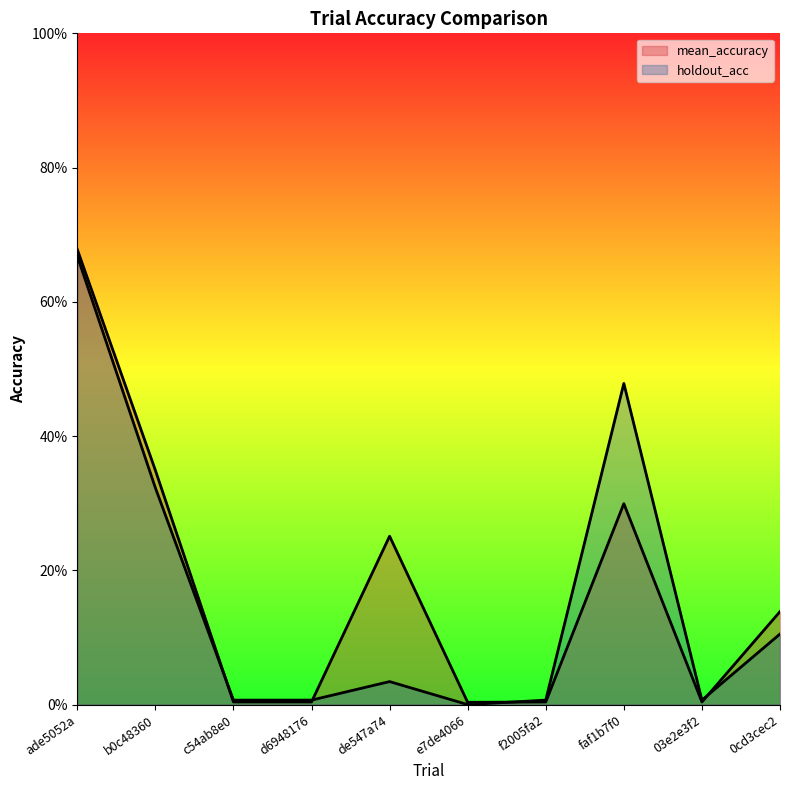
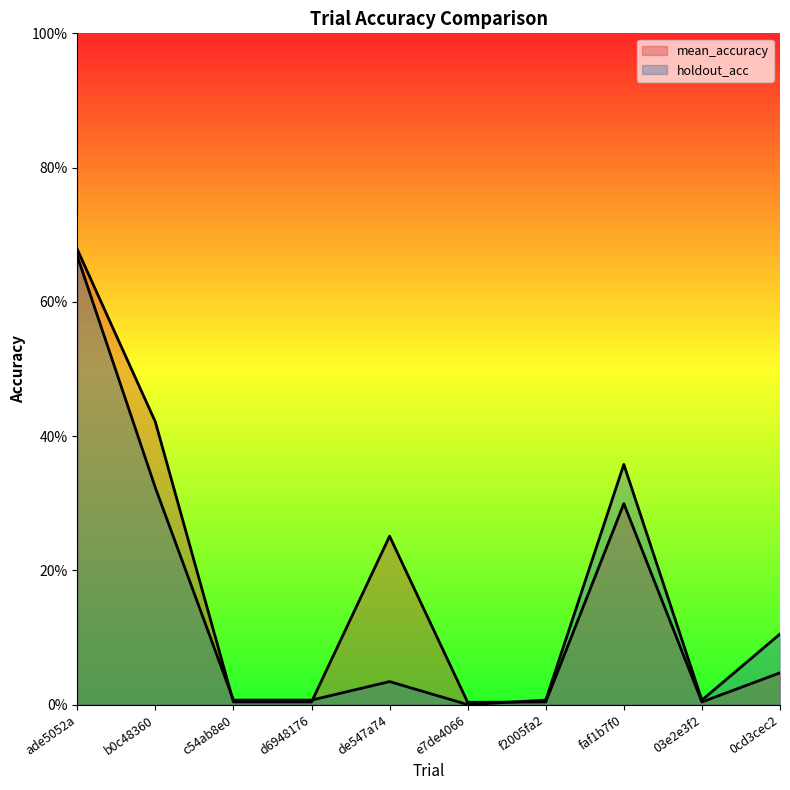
  {
    "mean_accuracy": {
      "ade5052a": "68%",
-     "b0c48360": "35%",
+     "b0c48360": "42%",
      "de547a74": "25%",
      "faf1b7f0": "30%",
-     "0cd3cec2": "14%"
+     "0cd3cec2": "5%"
    },
    "holdout_acc": {
      "ade5052a": "67%",
      "b0c48360": "32%",
      "de547a74": "3%",
-     "faf1b7f0": "48%",
+     "faf1b7f0": "36%",
      "0cd3cec2": "11%"
    }
  }
